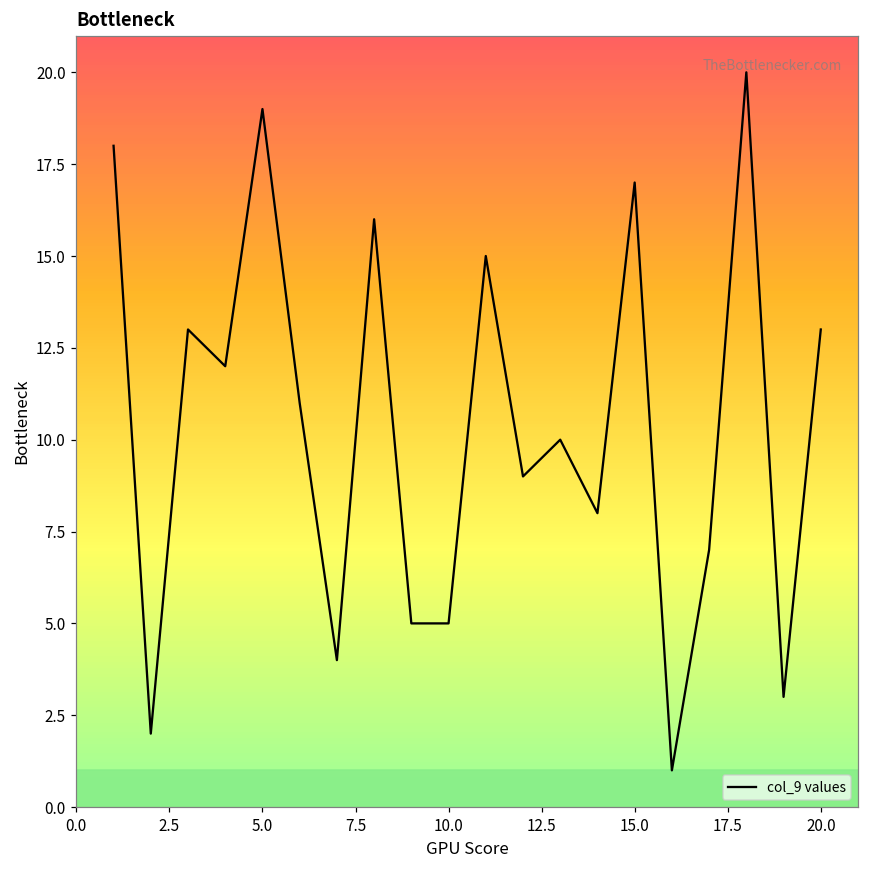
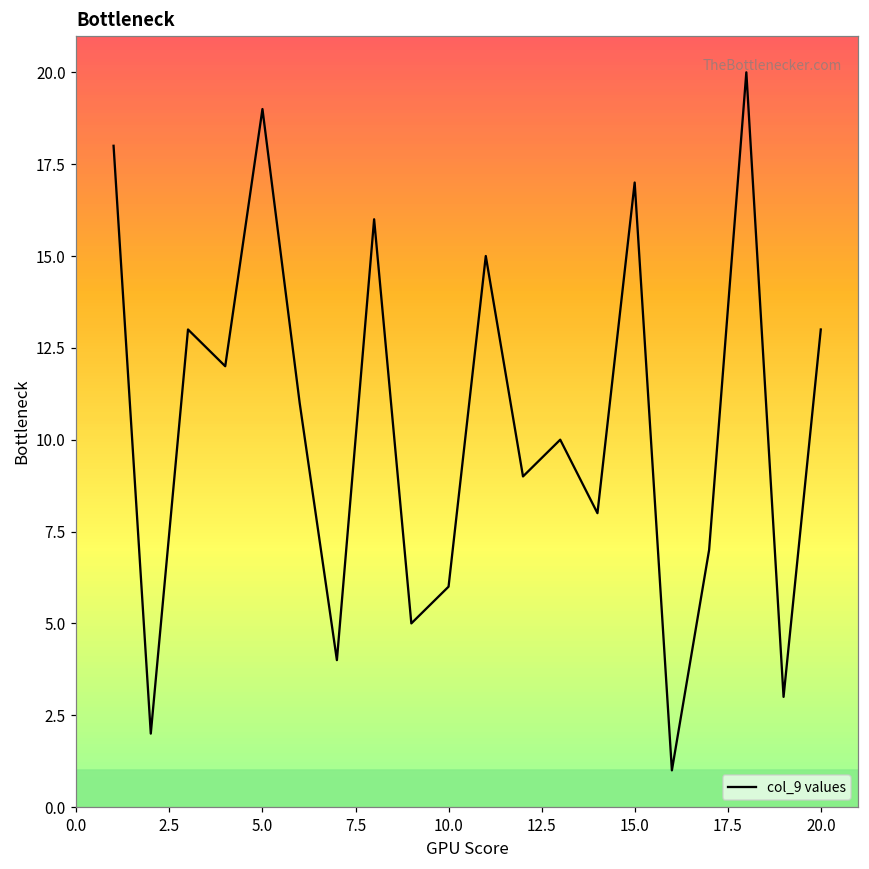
  {
    "5.0": 19,
-   "10.0": 5,
+   "10.0": 6,
    "15.0": 17,
    "20.0": 13
  }
